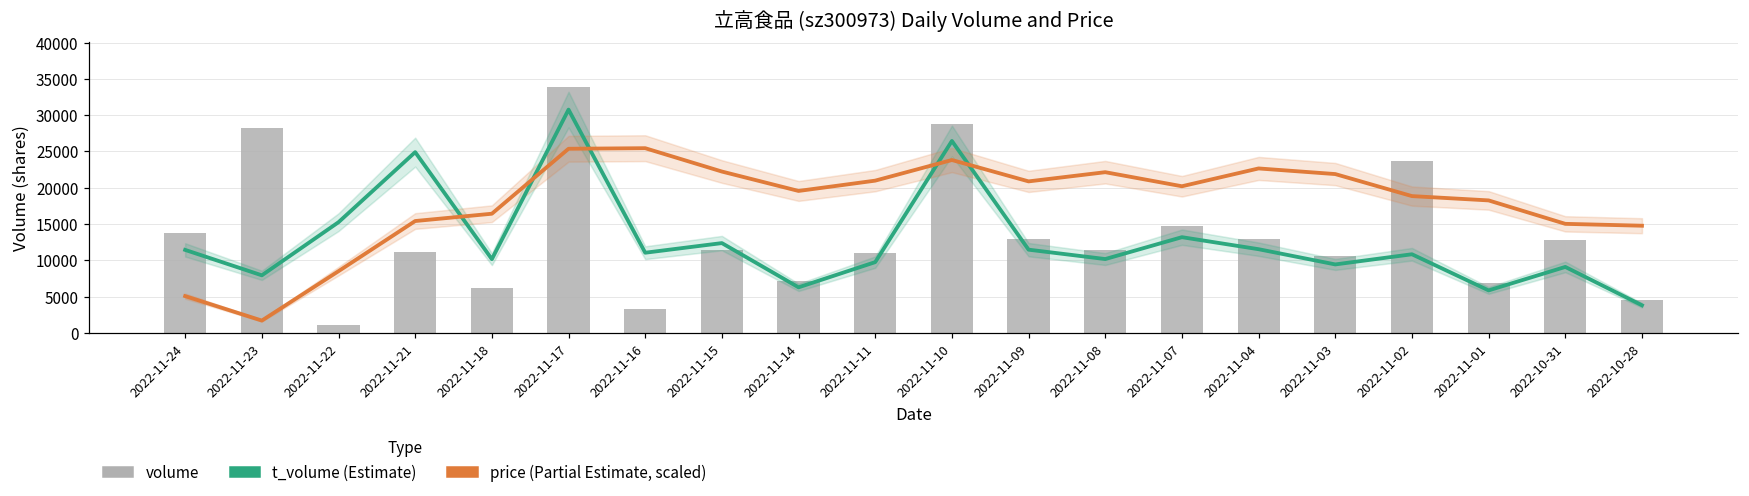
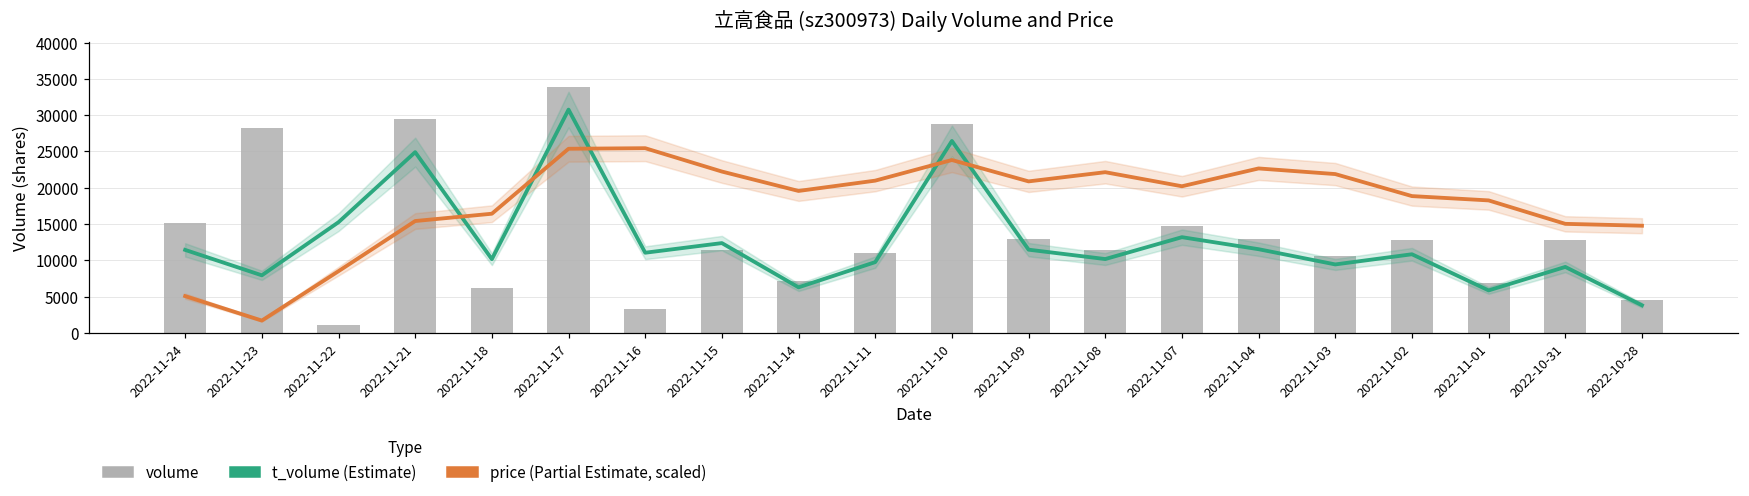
  {
    "volume": {
-     "2022-11-24": 14000,
+     "2022-11-24": 15000,
      "2022-11-23": 28000,
      "2022-11-22": 1000,
-     "2022-11-21": 11000,
+     "2022-11-21": 30000,
      "2022-11-18": 6000,
      "2022-11-17": 34000,
      "2022-11-16": 3000,
      "2022-11-15": 11000,
      "2022-11-14": 7000,
      "2022-11-11": 11000,
      "2022-11-10": 29000,
      "2022-11-09": 13000,
      "2022-11-08": 11000,
      "2022-11-07": 15000,
      "2022-11-04": 13000,
      "2022-11-03": 11000,
-     "2022-11-02": 24000,
+     "2022-11-02": 13000,
      "2022-11-01": 7000,
      "2022-10-31": 13000,
      "2022-10-28": 5000
    }
  }
